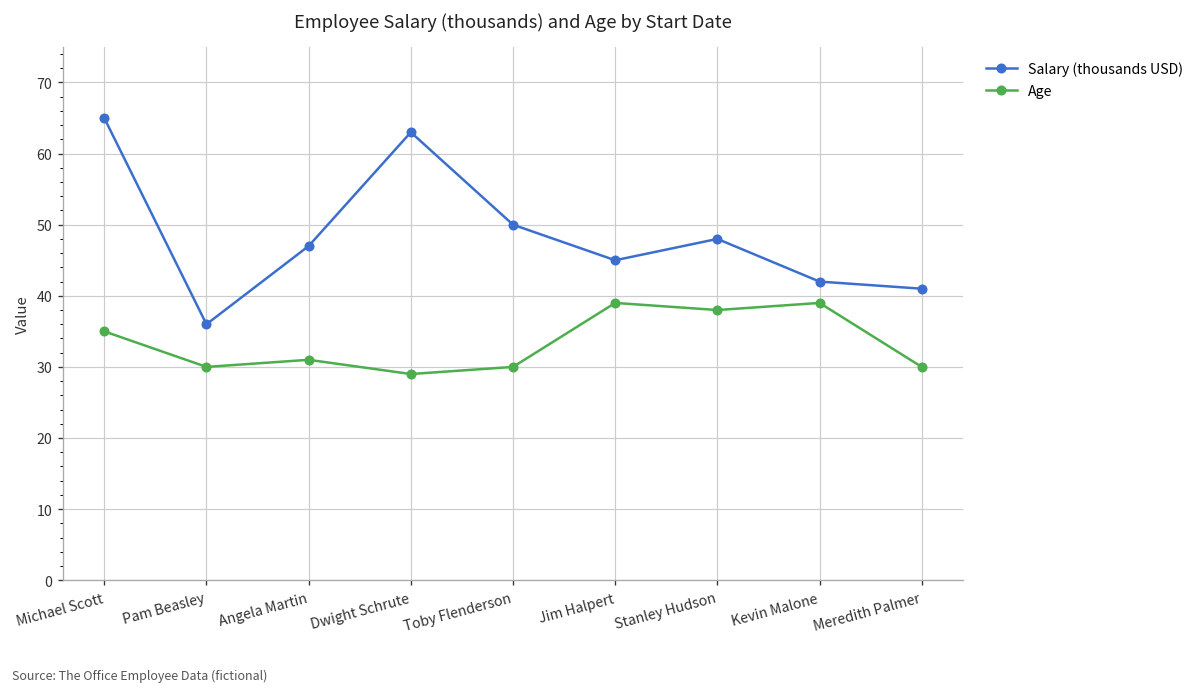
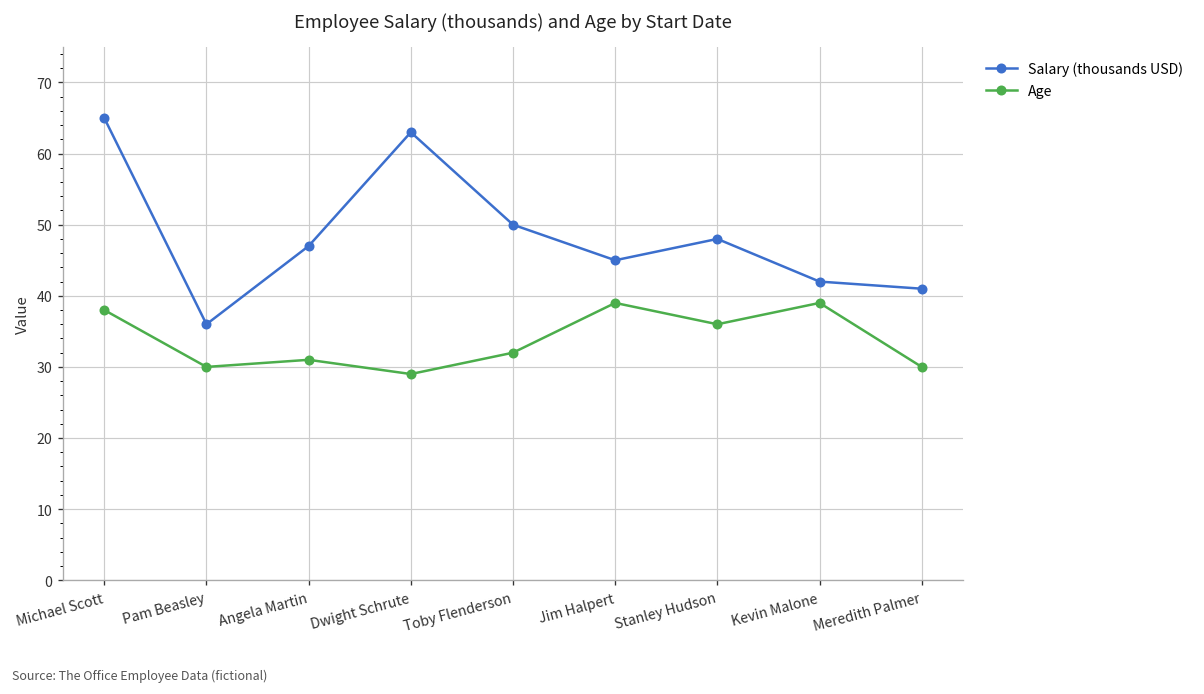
  {
    "Salary (thousands USD)": {
      "Michael Scott": 65,
      "Pam Beasley": 36,
      "Angela Martin": 47,
      "Dwight Schrute": 63,
      "Toby Flenderson": 50,
      "Jim Halpert": 45,
      "Stanley Hudson": 48,
      "Kevin Malone": 42,
      "Meredith Palmer": 41
    },
    "Age": {
-     "Michael Scott": 35,
+     "Michael Scott": 38,
      "Pam Beasley": 30,
      "Angela Martin": 31,
      "Dwight Schrute": 29,
-     "Toby Flenderson": 30,
+     "Toby Flenderson": 32,
      "Jim Halpert": 39,
-     "Stanley Hudson": 38,
+     "Stanley Hudson": 36,
      "Kevin Malone": 39,
      "Meredith Palmer": 30
    }
  }
